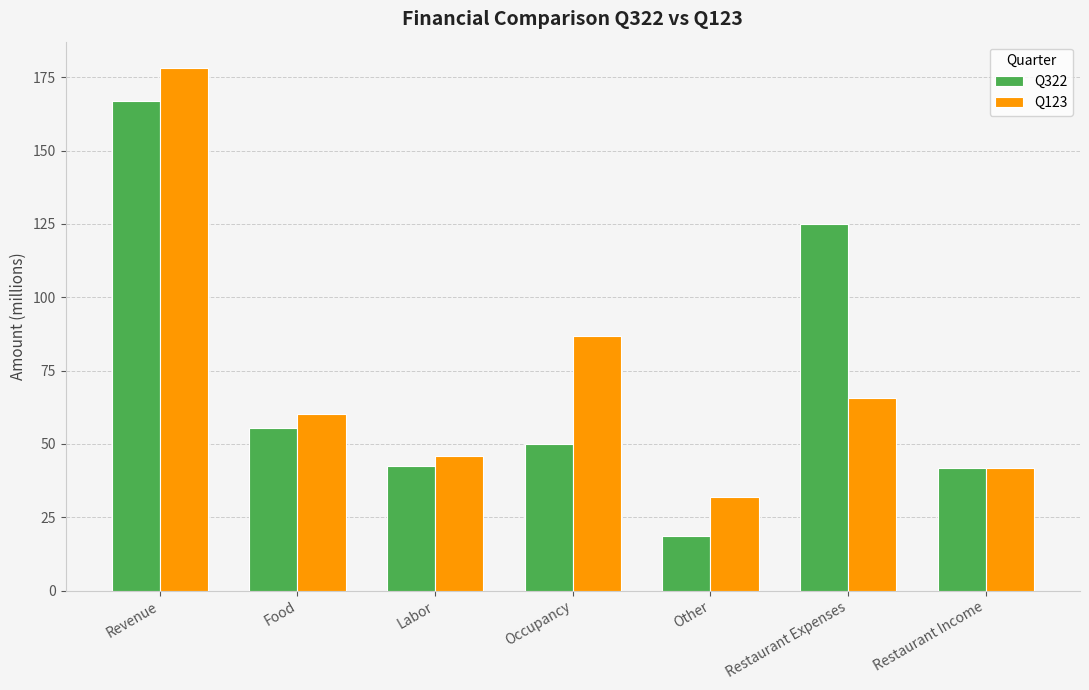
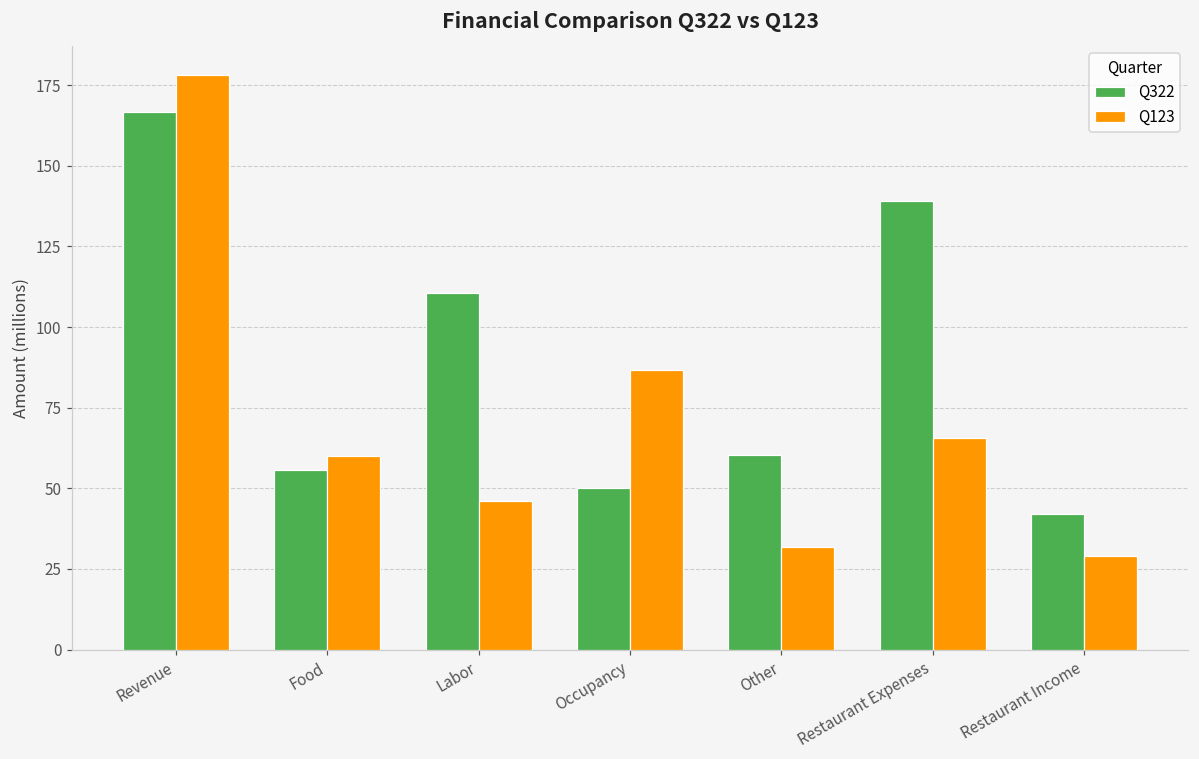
  {
    "Q322": {
      "Revenue": 167,
      "Food": 56,
-     "Labor": 43,
+     "Labor": 111,
      "Occupancy": 50,
-     "Other": 19,
-     "Restaurant Expenses": 125,
+     "Other": 60,
+     "Restaurant Expenses": 139,
      "Restaurant Income": 42
    },
    "Q123": {
      "Revenue": 178,
      "Food": 60,
      "Labor": 46,
      "Occupancy": 87,
      "Other": 32,
      "Restaurant Expenses": 66,
-     "Restaurant Income": 42
+     "Restaurant Income": 29
    }
  }
